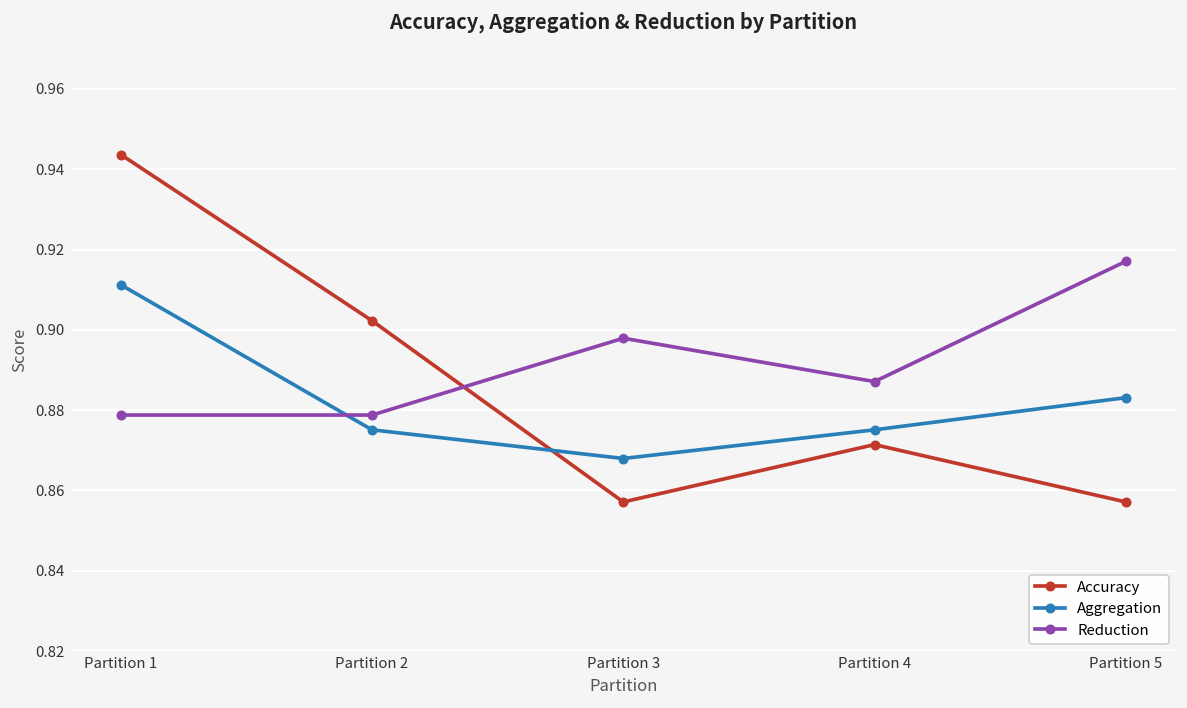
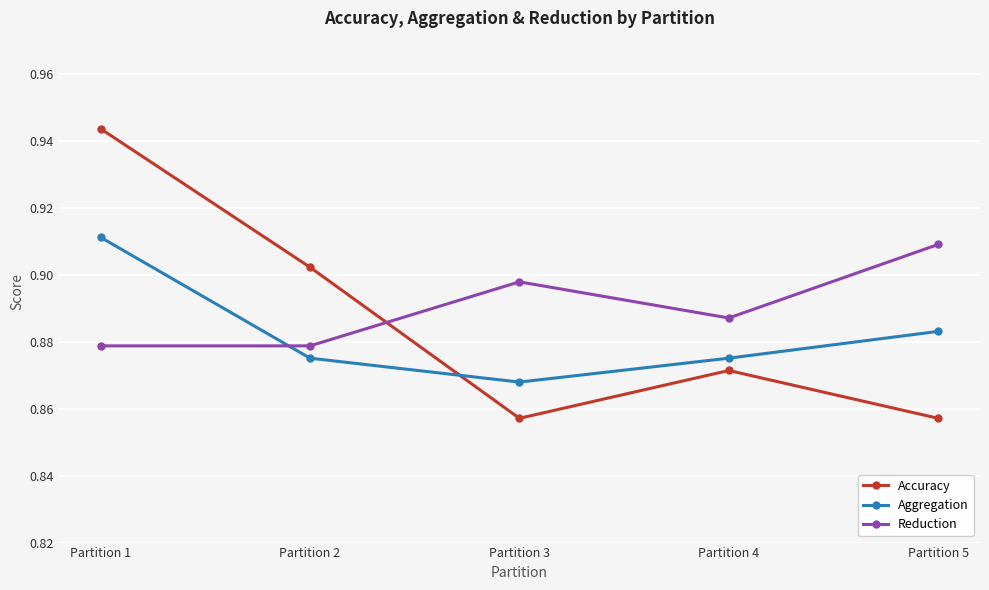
  {
    "Accuracy": {
      "Partition 1": 0.944,
      "Partition 2": 0.902,
      "Partition 3": 0.857,
      "Partition 4": 0.871,
      "Partition 5": 0.857
    },
    "Aggregation": {
      "Partition 1": 0.911,
      "Partition 2": 0.875,
      "Partition 3": 0.868,
      "Partition 4": 0.875,
      "Partition 5": 0.883
    },
    "Reduction": {
      "Partition 1": 0.879,
      "Partition 2": 0.879,
      "Partition 3": 0.898,
      "Partition 4": 0.887,
-     "Partition 5": 0.917
+     "Partition 5": 0.909
    }
  }
